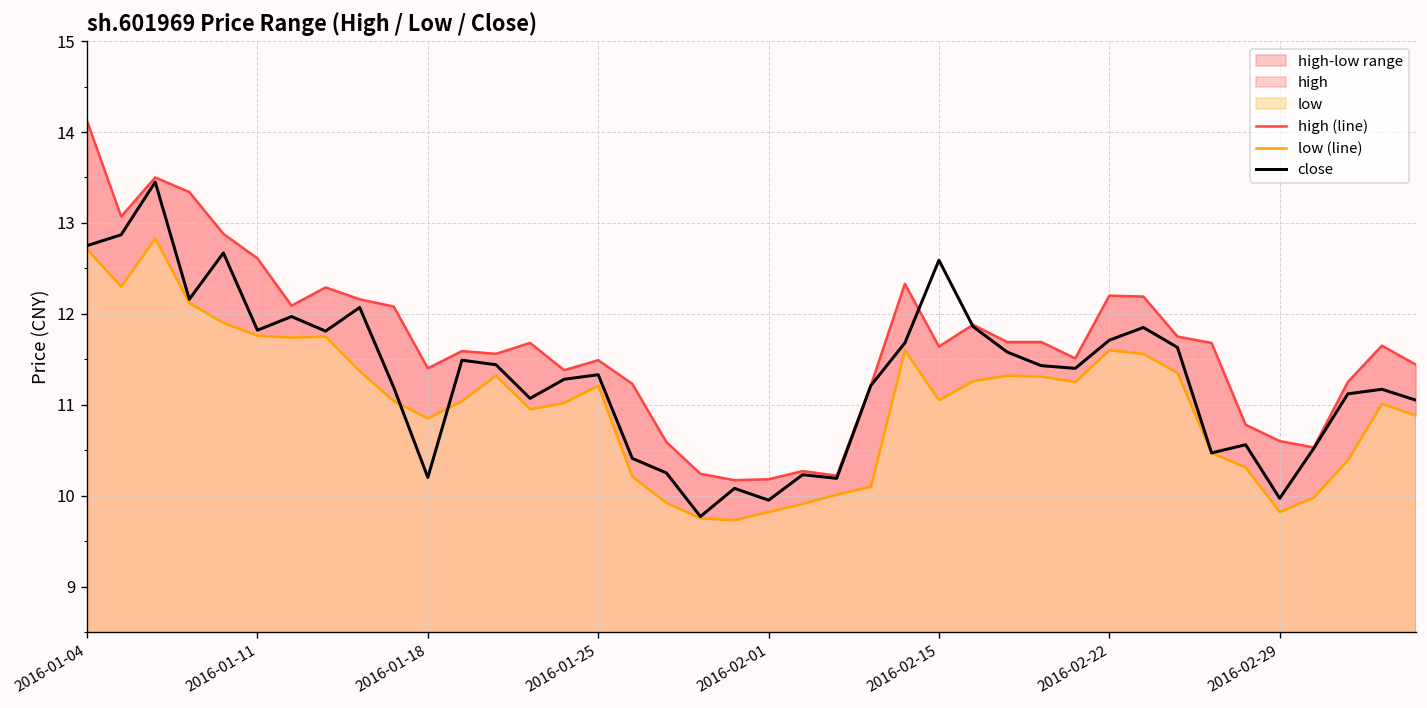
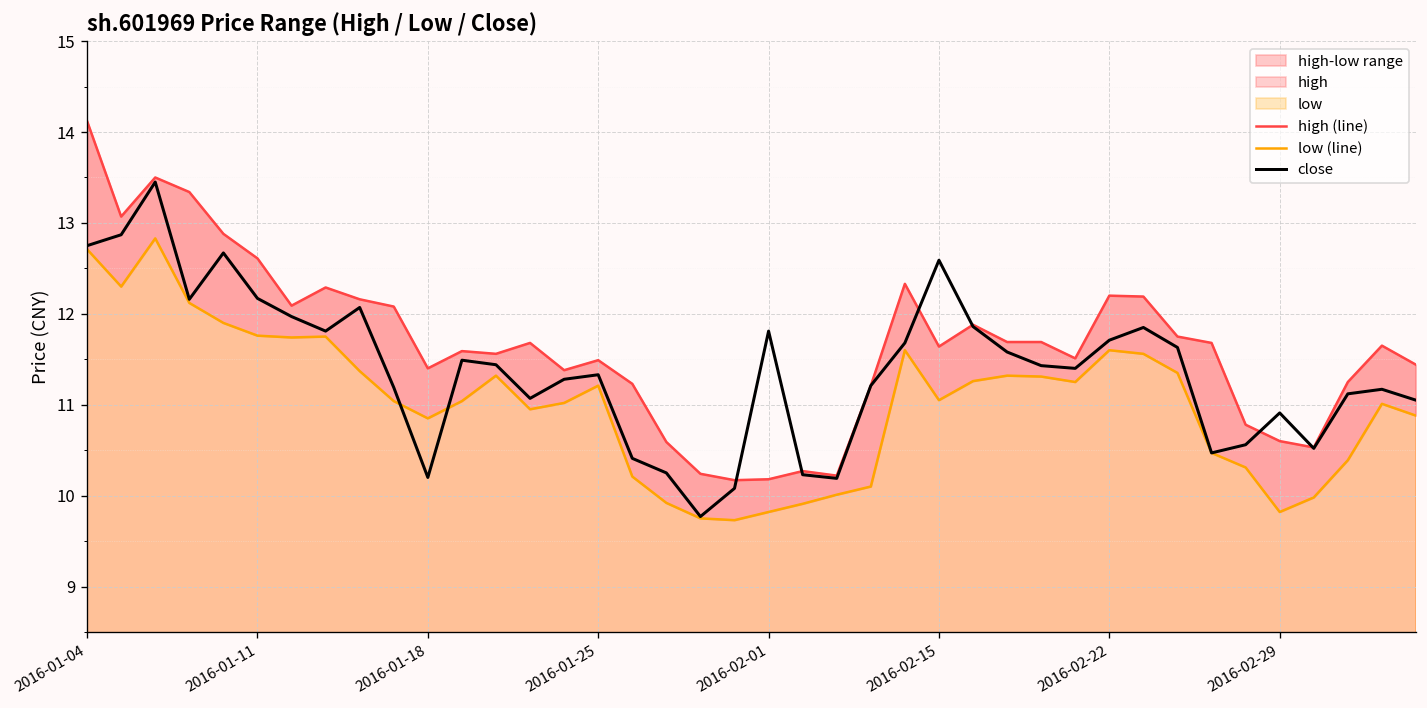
  {
    "close": {
      "2016-01-04": 12.8,
-     "2016-01-11": 11.8,
+     "2016-01-11": 12.2,
      "2016-01-18": 10.2,
      "2016-01-25": 11.3,
-     "2016-02-01": 10.0,
+     "2016-02-01": 11.8,
      "2016-02-15": 12.6,
      "2016-02-22": 11.7,
-     "2016-02-29": 10.0
+     "2016-02-29": 10.9
    }
  }
